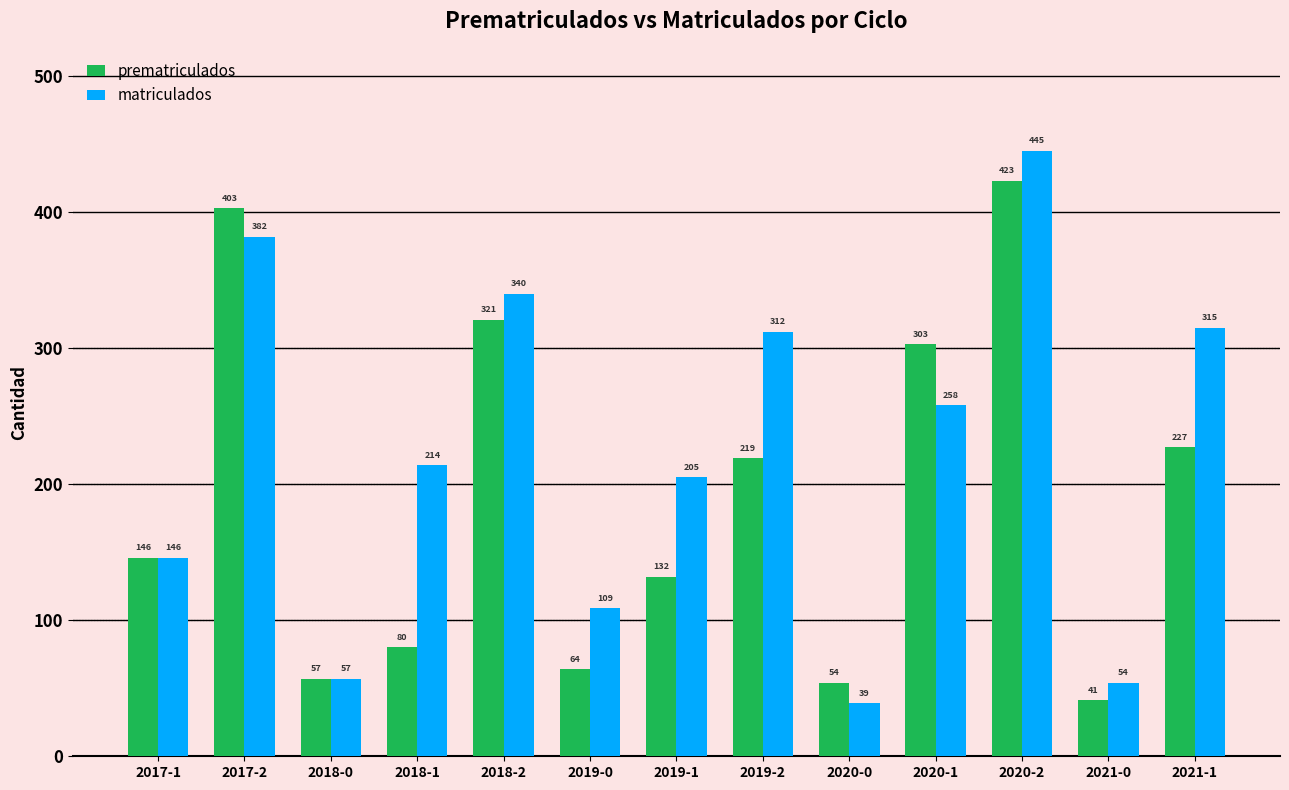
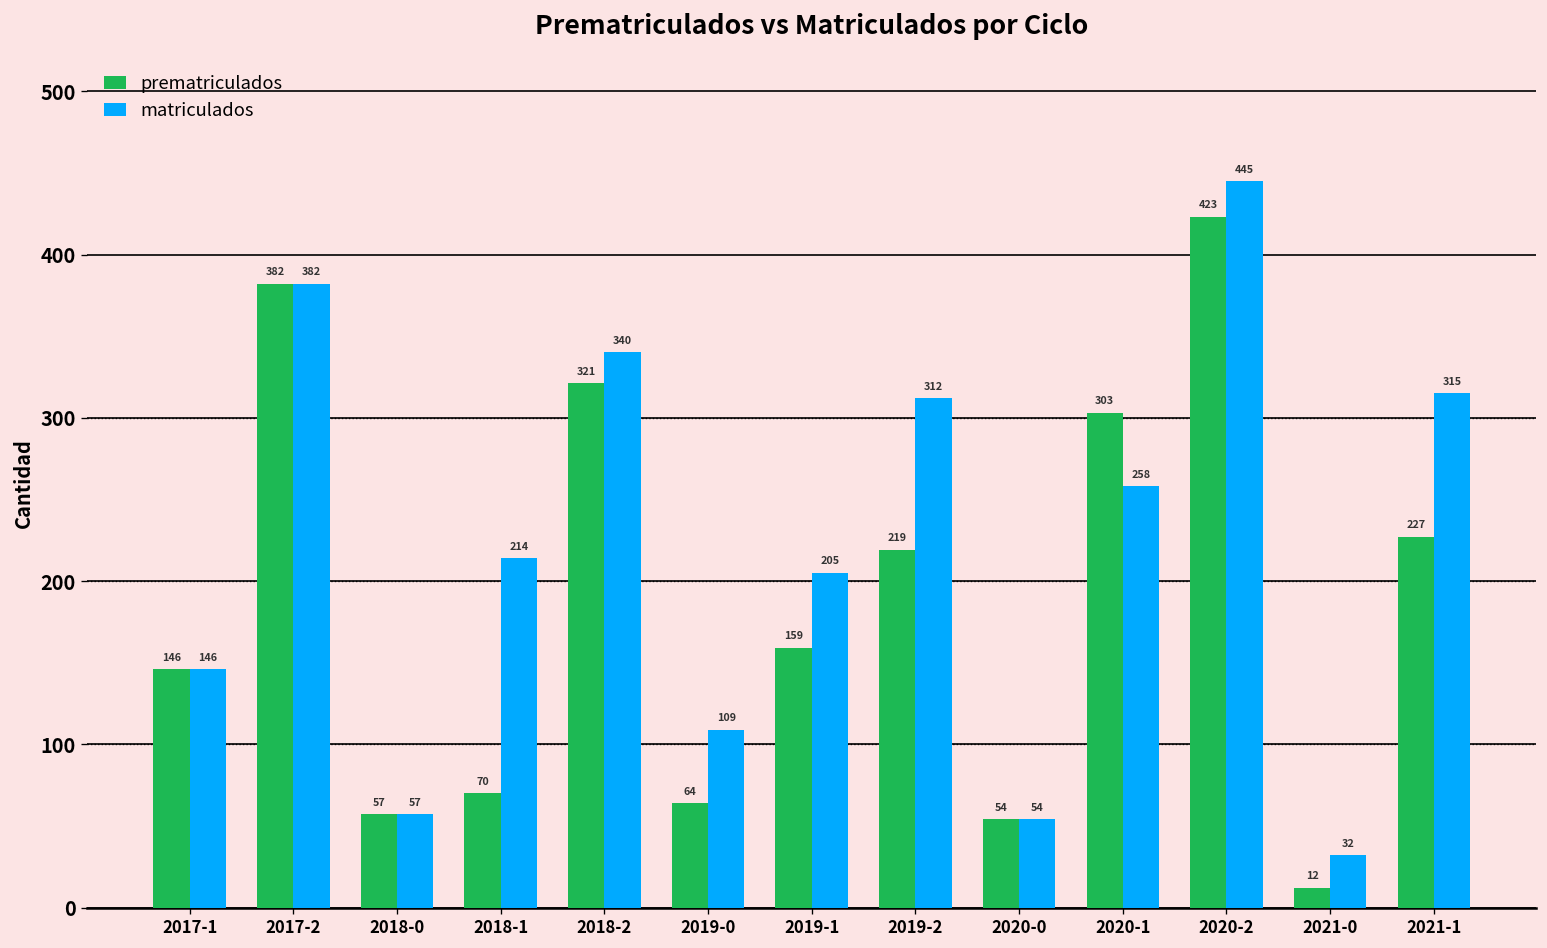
  {
    "prematriculados": {
      "2017-1": 146,
-     "2017-2": 403,
+     "2017-2": 382,
      "2018-0": 57,
-     "2018-1": 80,
+     "2018-1": 70,
      "2018-2": 321,
      "2019-0": 64,
-     "2019-1": 132,
+     "2019-1": 159,
      "2019-2": 219,
      "2020-0": 54,
      "2020-1": 303,
      "2020-2": 423,
-     "2021-0": 41,
+     "2021-0": 12,
      "2021-1": 227
    },
    "matriculados": {
      "2017-1": 146,
      "2017-2": 382,
      "2018-0": 57,
      "2018-1": 214,
      "2018-2": 340,
      "2019-0": 109,
      "2019-1": 205,
      "2019-2": 312,
-     "2020-0": 39,
+     "2020-0": 54,
      "2020-1": 258,
      "2020-2": 445,
-     "2021-0": 54,
+     "2021-0": 32,
      "2021-1": 315
    }
  }
